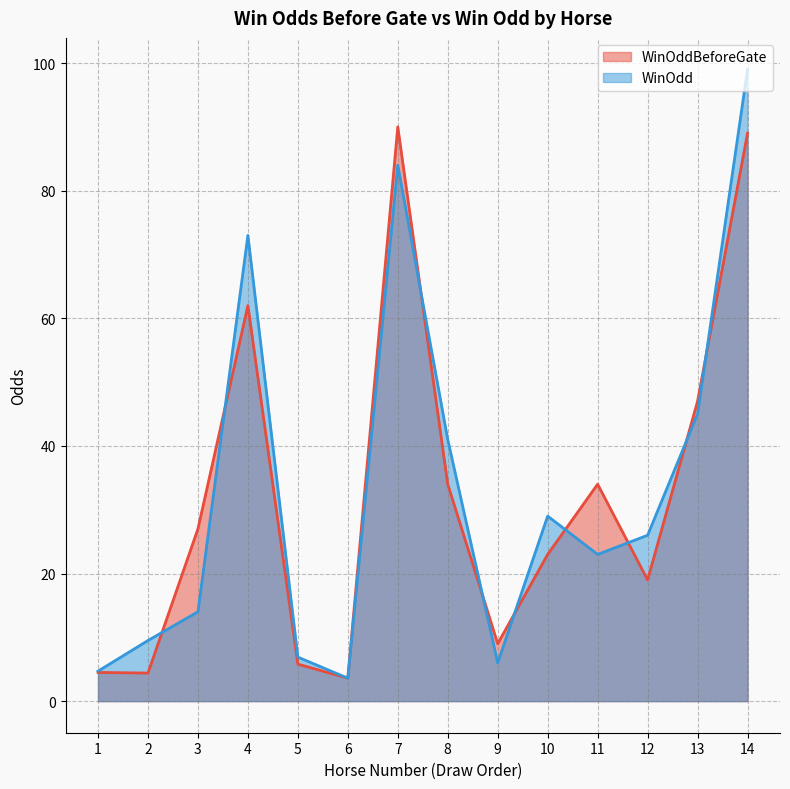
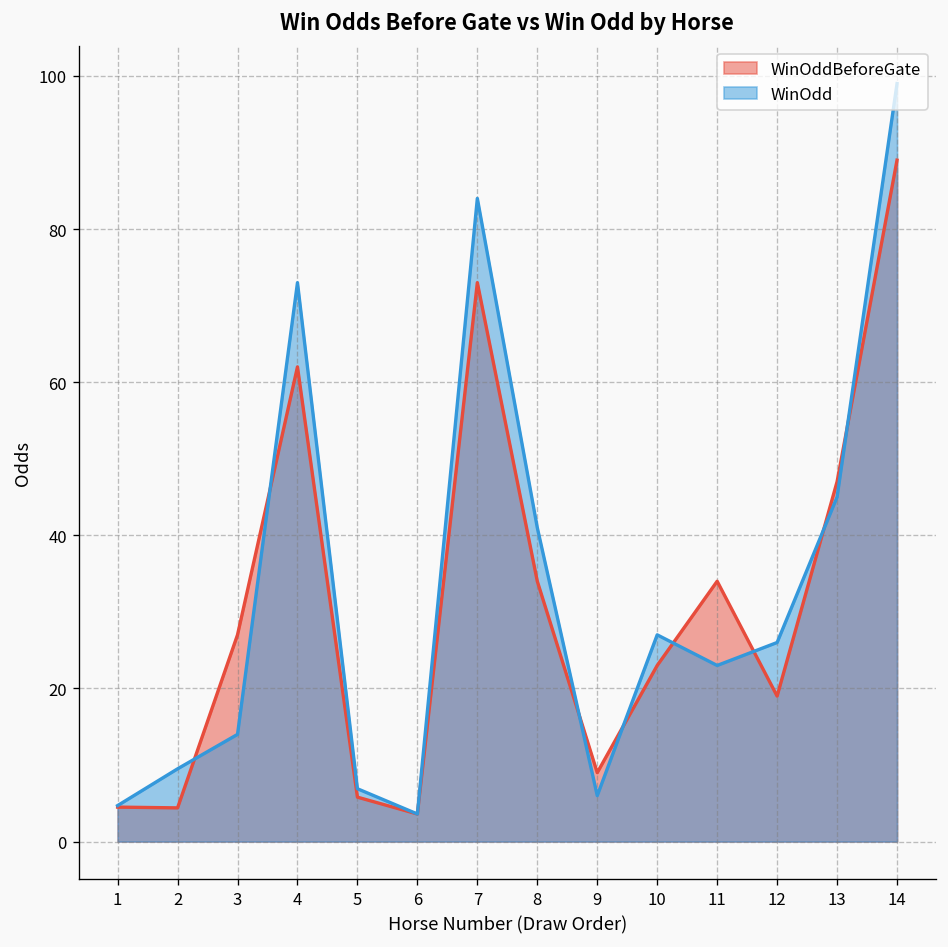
  {
    "WinOddBeforeGate": {
      "2": 4,
      "3": 27,
      "4": 62,
      "5": 6,
-     "7": 90,
+     "7": 73,
      "8": 34,
      "9": 9,
      "10": 23,
      "11": 34,
      "12": 19,
      "13": 47,
      "14": 89
    },
    "WinOdd": {
      "2": 10,
      "3": 14,
      "4": 73,
      "5": 7,
      "7": 84,
      "8": 41,
      "9": 6,
-     "10": 29,
+     "10": 27,
      "11": 23,
      "12": 26,
      "13": 45
    }
  }
